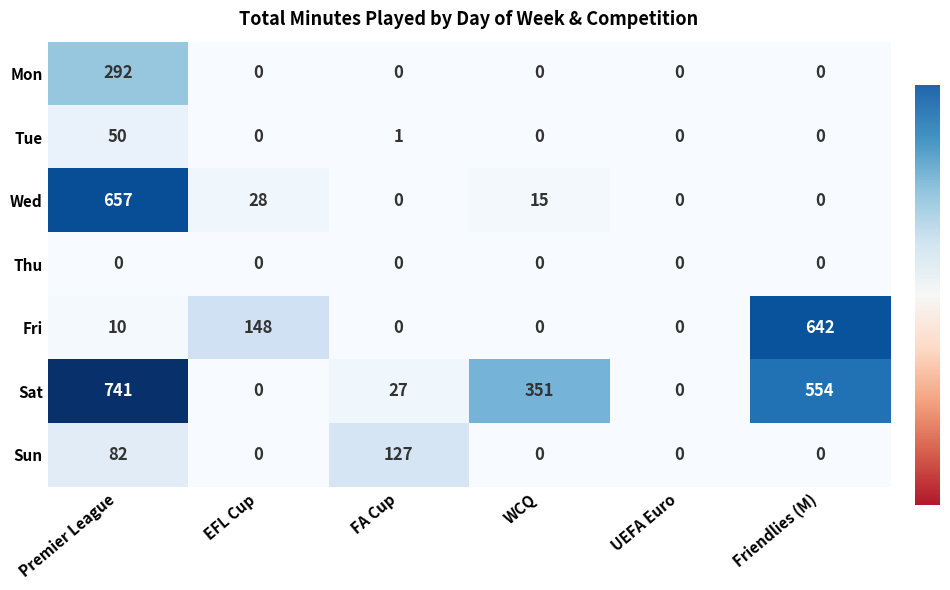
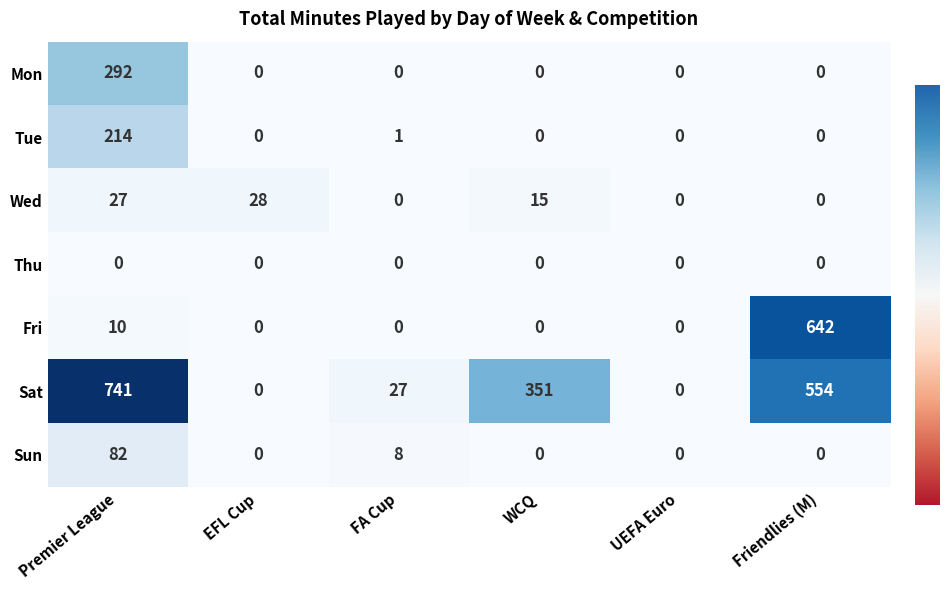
  {
    "Mon": {
      "Premier League": 292,
      "EFL Cup": 0,
      "FA Cup": 0,
      "WCQ": 0,
      "UEFA Euro": 0,
      "Friendlies (M)": 0
    },
    "Tue": {
-     "Premier League": 50,
+     "Premier League": 214,
      "EFL Cup": 0,
      "FA Cup": 1,
      "WCQ": 0,
      "UEFA Euro": 0,
      "Friendlies (M)": 0
    },
    "Wed": {
-     "Premier League": 657,
+     "Premier League": 27,
      "EFL Cup": 28,
      "FA Cup": 0,
      "WCQ": 15,
      "UEFA Euro": 0,
      "Friendlies (M)": 0
    },
    "Thu": {
      "Premier League": 0,
      "EFL Cup": 0,
      "FA Cup": 0,
      "WCQ": 0,
      "UEFA Euro": 0,
      "Friendlies (M)": 0
    },
    "Fri": {
      "Premier League": 10,
-     "EFL Cup": 148,
+     "EFL Cup": 0,
      "FA Cup": 0,
      "WCQ": 0,
      "UEFA Euro": 0,
      "Friendlies (M)": 642
    },
    "Sat": {
      "Premier League": 741,
      "EFL Cup": 0,
      "FA Cup": 27,
      "WCQ": 351,
      "UEFA Euro": 0,
      "Friendlies (M)": 554
    },
    "Sun": {
      "Premier League": 82,
      "EFL Cup": 0,
-     "FA Cup": 127,
+     "FA Cup": 8,
      "WCQ": 0,
      "UEFA Euro": 0,
      "Friendlies (M)": 0
    }
  }
